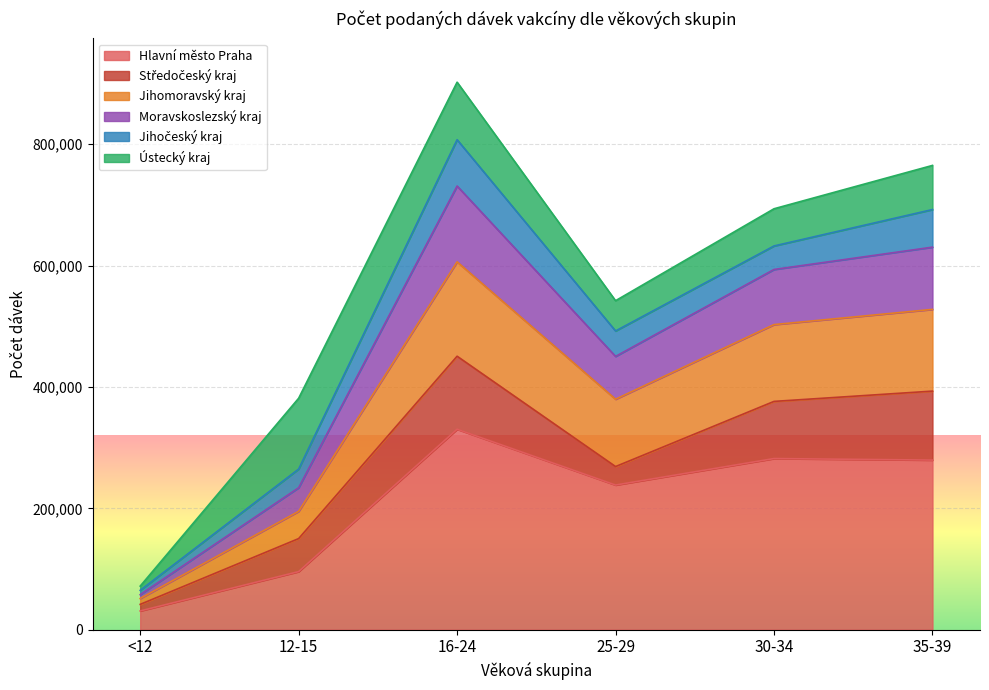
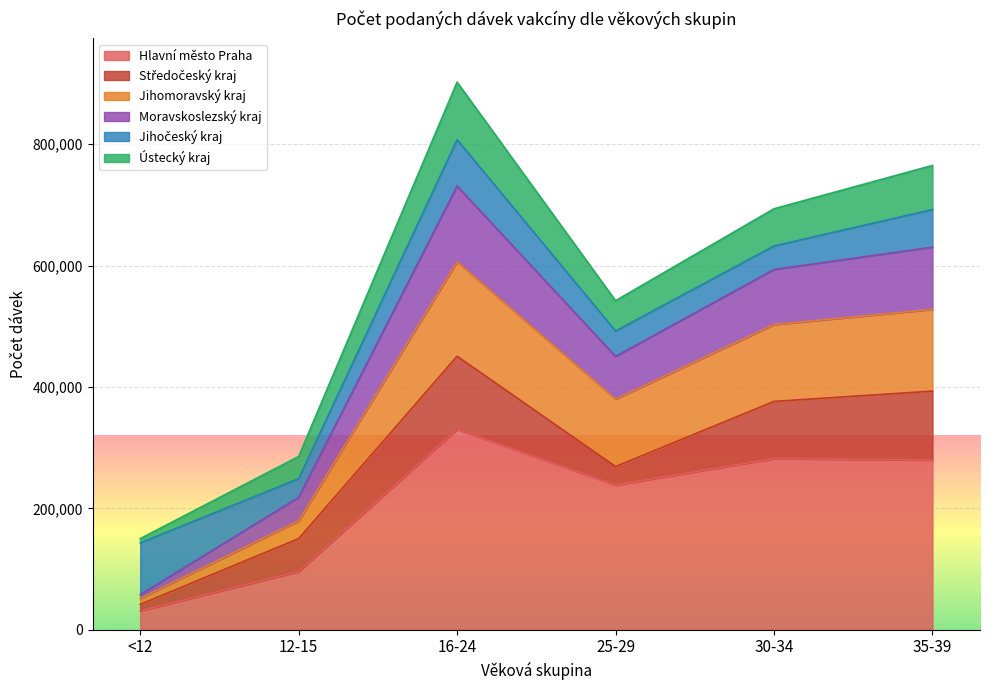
  {
    "Hlavní město Praha": {
      "<12": "30,000",
      "12-15": "100,000",
      "16-24": "330,000",
      "25-29": "240,000",
      "30-34": "280,000",
      "35-39": "280,000"
    },
    "Středočeský kraj": {
      "<12": "10,000",
      "12-15": "50,000",
      "16-24": "120,000",
      "25-29": "30,000",
      "30-34": "90,000",
      "35-39": "110,000"
    },
    "Jihomoravský kraj": {
      "<12": "10,000",
-     "12-15": "40,000",
+     "12-15": "30,000",
      "16-24": "160,000",
      "25-29": "110,000",
      "30-34": "130,000",
      "35-39": "130,000"
    },
    "Moravskoslezský kraj": {
      "<12": "10,000",
      "12-15": "40,000",
      "16-24": "130,000",
      "25-29": "70,000",
      "30-34": "90,000",
      "35-39": "100,000"
    },
    "Jihočeský kraj": {
-     "<12": "10,000",
+     "<12": "90,000",
      "12-15": "30,000",
      "16-24": "80,000",
      "25-29": "40,000",
      "30-34": "40,000",
      "35-39": "60,000"
    },
    "Ústecký kraj": {
      "<12": "10,000",
-     "12-15": "120,000",
+     "12-15": "40,000",
      "16-24": "90,000",
      "25-29": "50,000",
      "30-34": "60,000",
      "35-39": "70,000"
    }
  }
